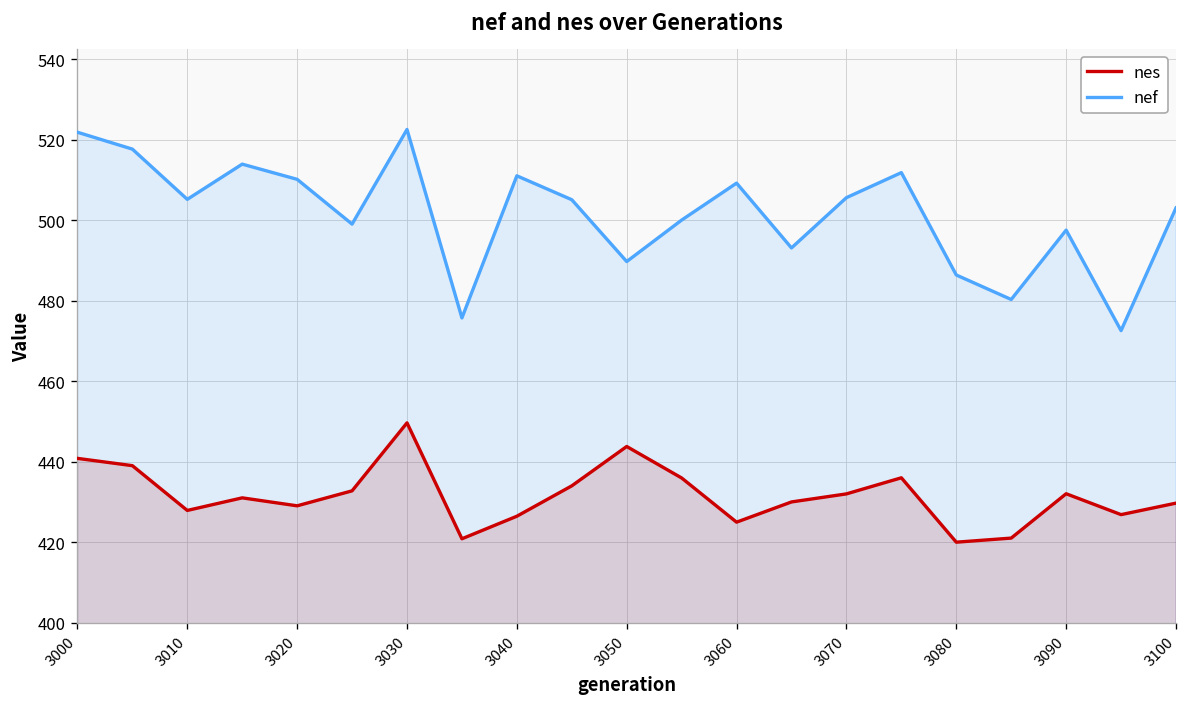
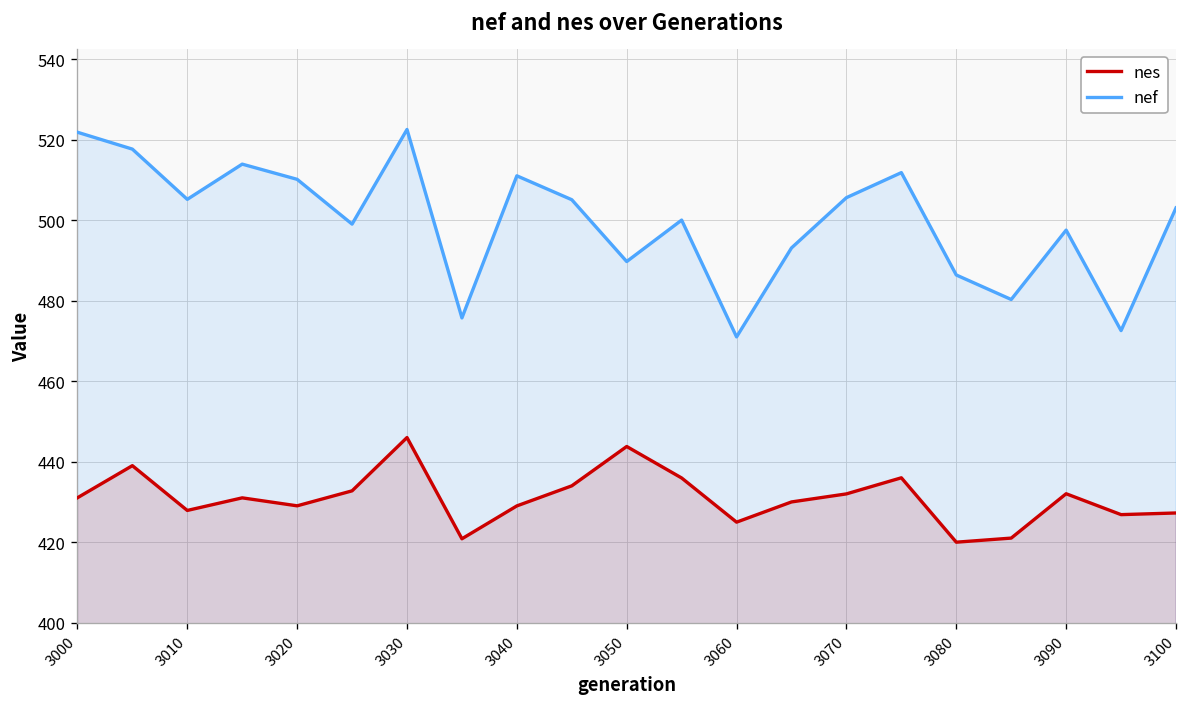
  {
    "nes": {
-     "3000": 441,
+     "3000": 431,
      "3010": 428,
      "3020": 429,
-     "3030": 450,
-     "3040": 426,
+     "3030": 446,
+     "3040": 429,
      "3050": 444,
      "3060": 425,
      "3070": 432,
      "3080": 420,
      "3090": 432,
-     "3100": 430
+     "3100": 427
    },
    "nef": {
      "3000": 522,
      "3010": 505,
      "3020": 510,
      "3030": 523,
      "3040": 511,
      "3050": 490,
-     "3060": 509,
+     "3060": 471,
      "3070": 506,
      "3080": 486,
      "3090": 498,
      "3100": 503
    }
  }
